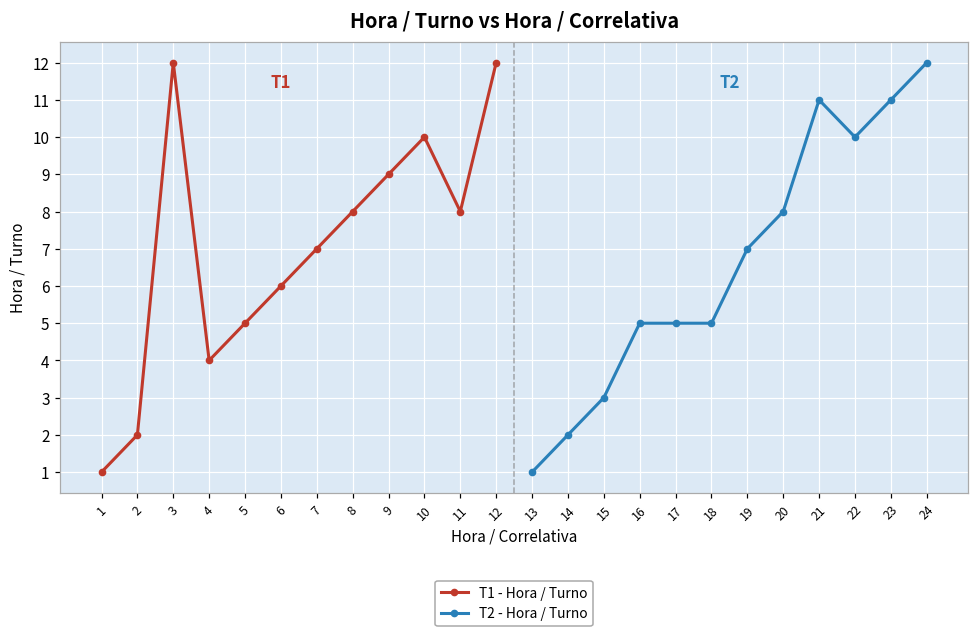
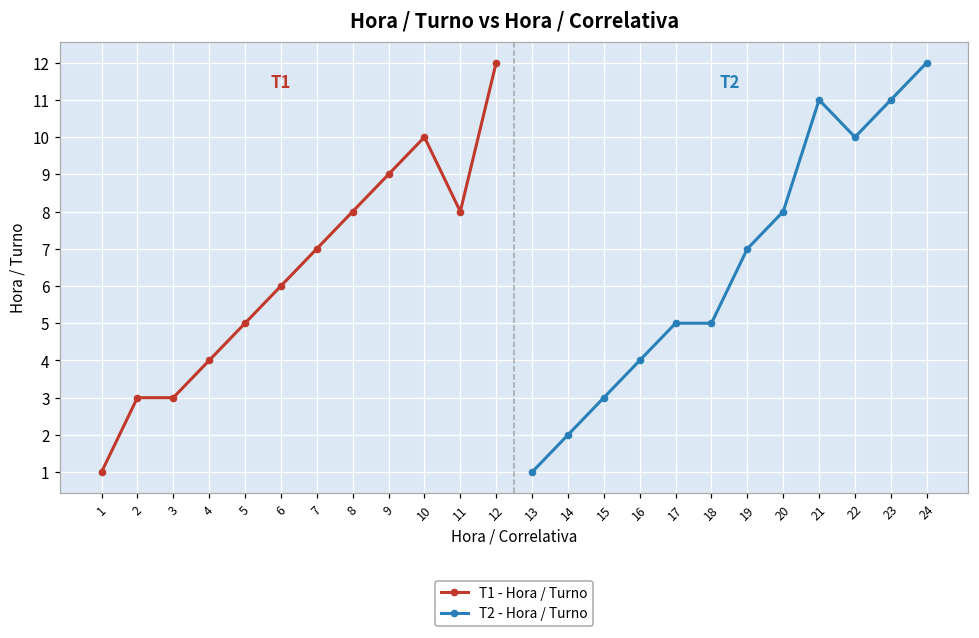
  {
    "T1 - Hora / Turno": {
      "1": 1,
-     "2": 2,
-     "3": 12,
+     "2": 3,
+     "3": 3,
      "4": 4,
      "5": 5,
      "6": 6,
      "7": 7,
      "8": 8,
      "9": 9,
      "10": 10,
      "11": 8,
      "12": 12
    },
    "T2 - Hora / Turno": {
      "13": 1,
      "14": 2,
      "15": 3,
-     "16": 5,
+     "16": 4,
      "17": 5,
      "18": 5,
      "19": 7,
      "20": 8,
      "21": 11,
      "22": 10,
      "23": 11,
      "24": 12
    }
  }
